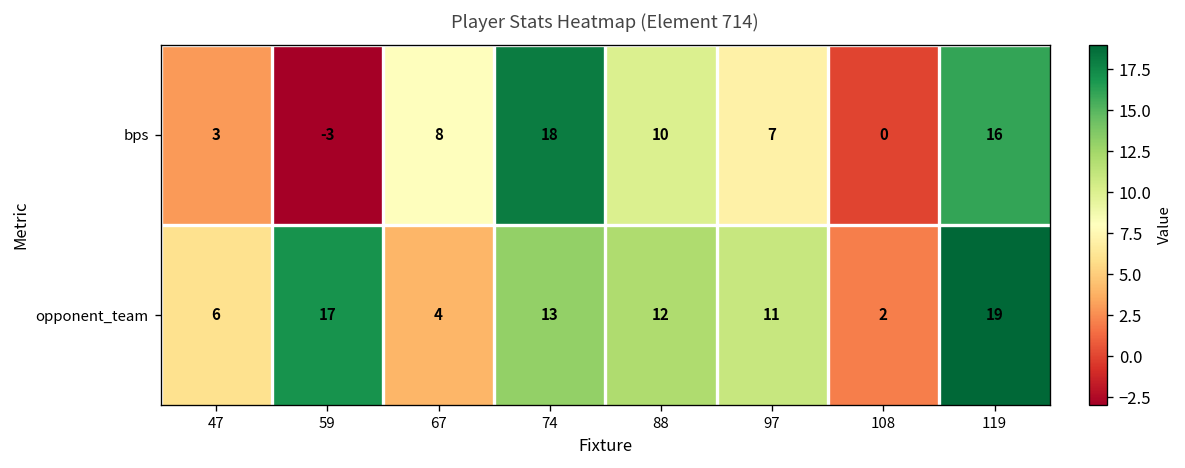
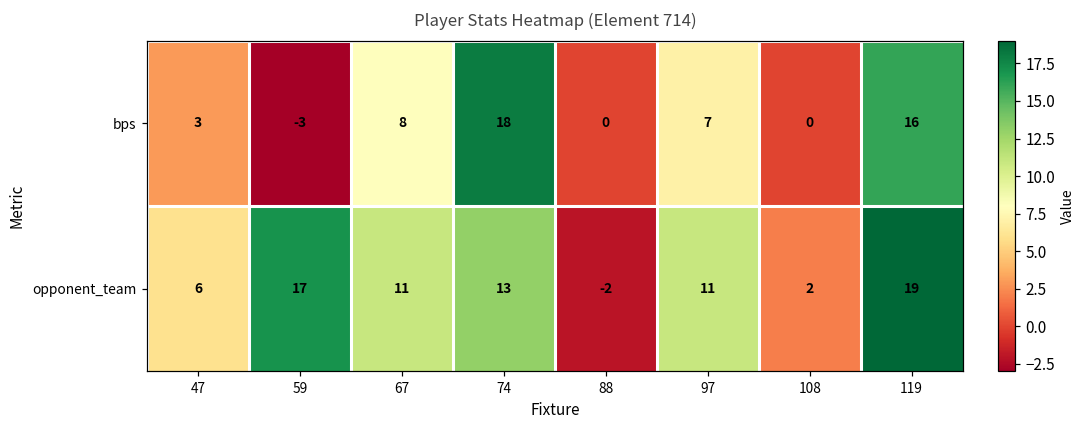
  {
    "bps": {
      "47": 3,
      "59": -3,
      "67": 8,
      "74": 18,
-     "88": 10,
+     "88": 0,
      "97": 7,
      "108": 0,
      "119": 16
    },
    "opponent_team": {
      "47": 6,
      "59": 17,
-     "67": 4,
+     "67": 11,
      "74": 13,
-     "88": 12,
+     "88": -2,
      "97": 11,
      "108": 2,
      "119": 19
    }
  }
